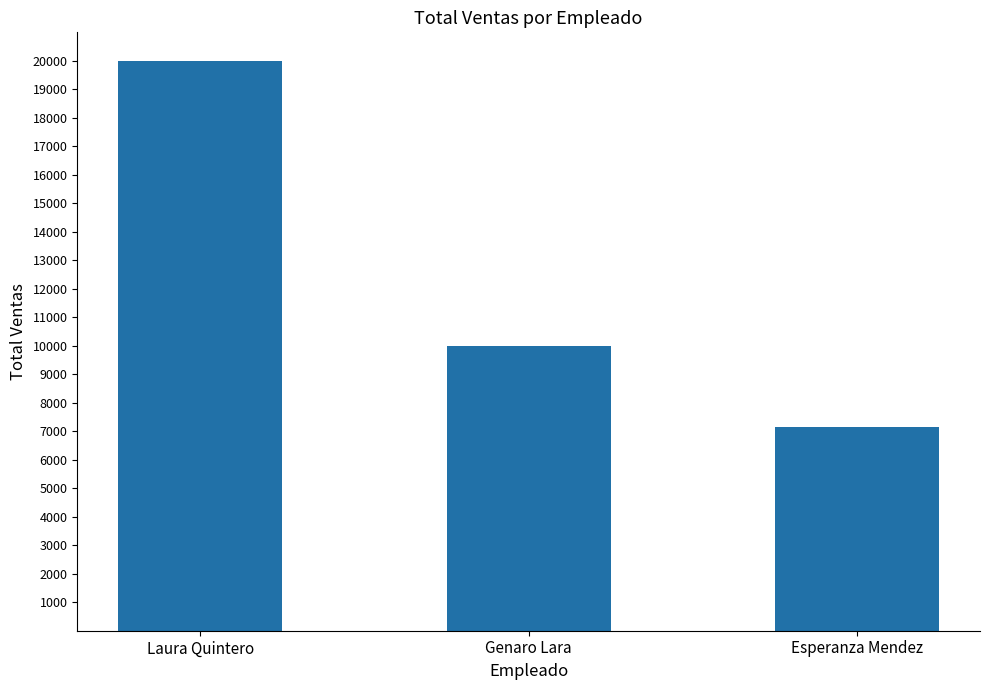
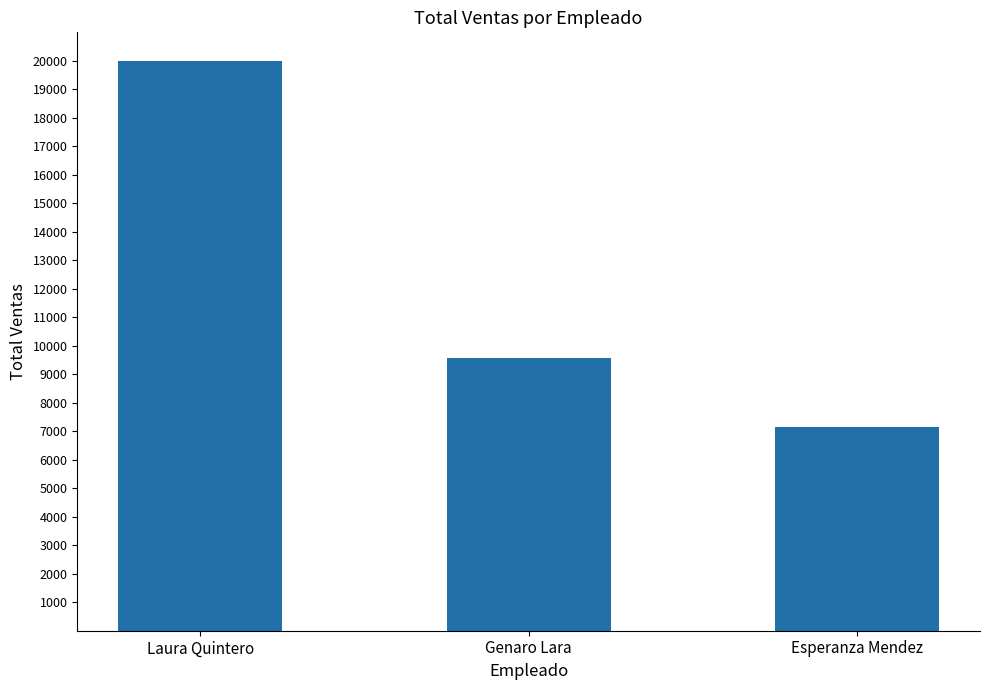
  {
    "Laura Quintero": 20000,
-   "Genaro Lara": 10000,
+   "Genaro Lara": 9600,
    "Esperanza Mendez": 7200
  }
